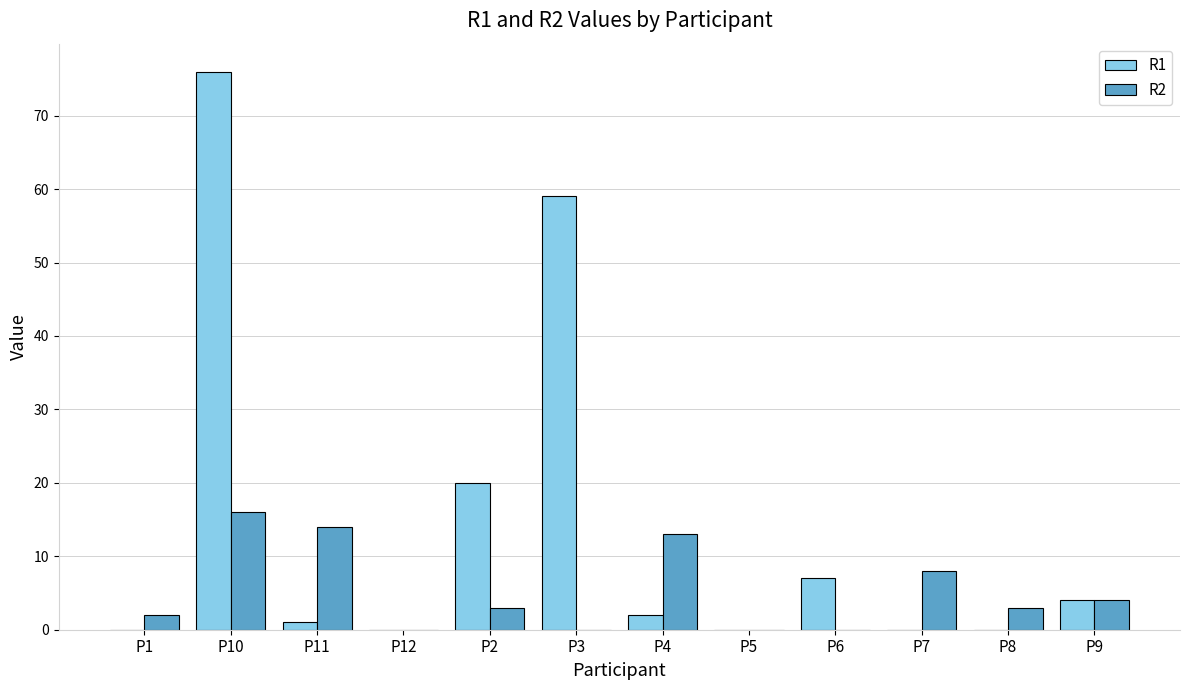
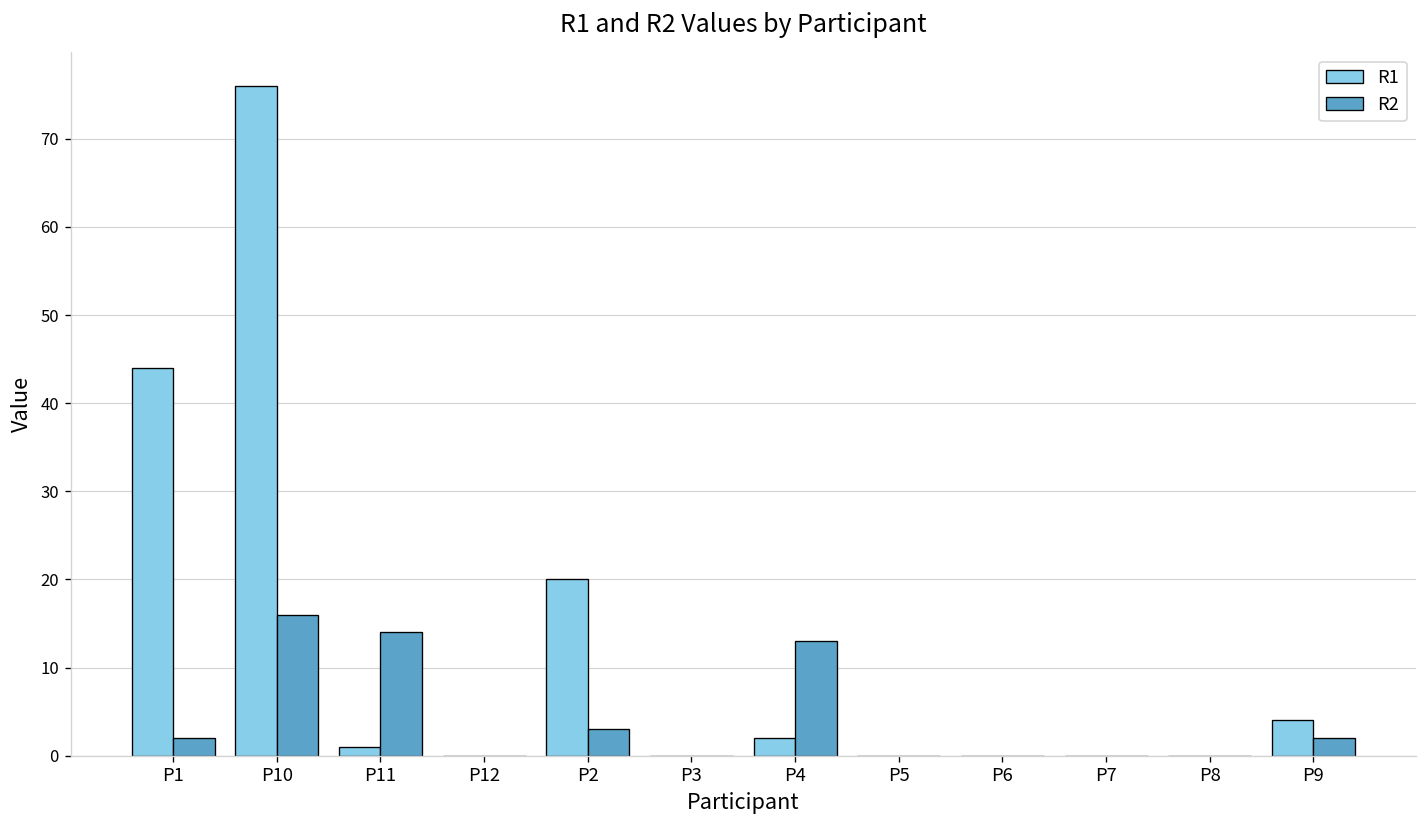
  {
    "R1": {
-     "P1": 0,
+     "P1": 44,
      "P10": 76,
      "P11": 1,
      "P12": 0,
      "P2": 20,
-     "P3": 59,
+     "P3": 0,
      "P4": 2,
      "P5": 0,
-     "P6": 7,
+     "P6": 0,
      "P7": 0,
      "P8": 0,
      "P9": 4
    },
    "R2": {
      "P1": 2,
      "P10": 16,
      "P11": 14,
      "P12": 0,
      "P2": 3,
      "P3": 0,
      "P4": 13,
      "P5": 0,
      "P6": 0,
-     "P7": 8,
-     "P8": 3,
-     "P9": 4
+     "P7": 0,
+     "P8": 0,
+     "P9": 2
    }
  }
